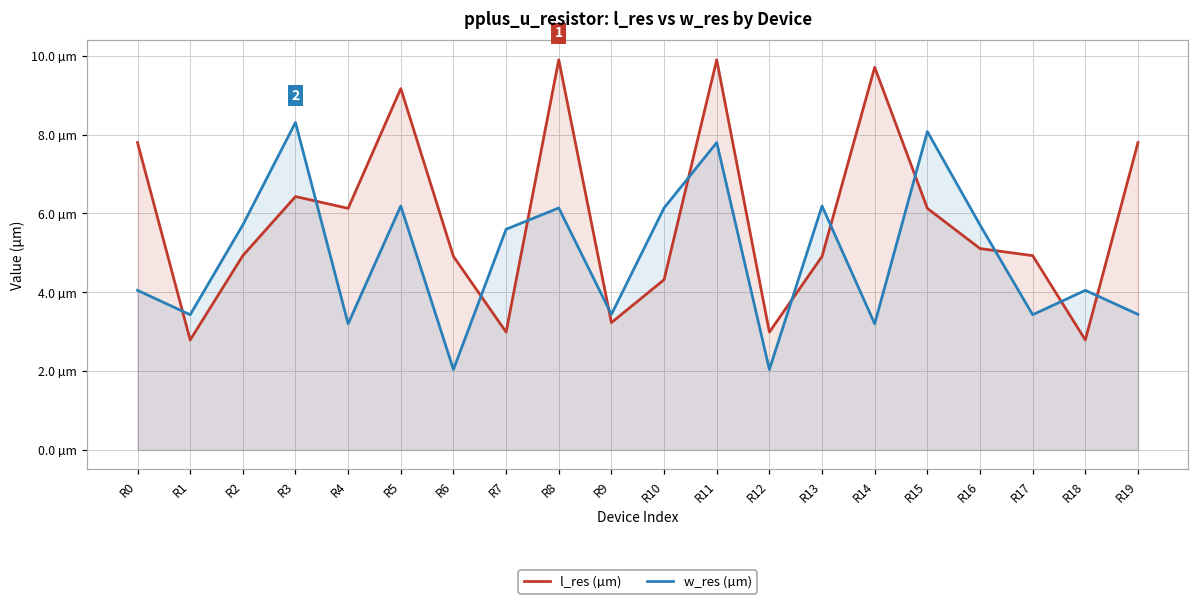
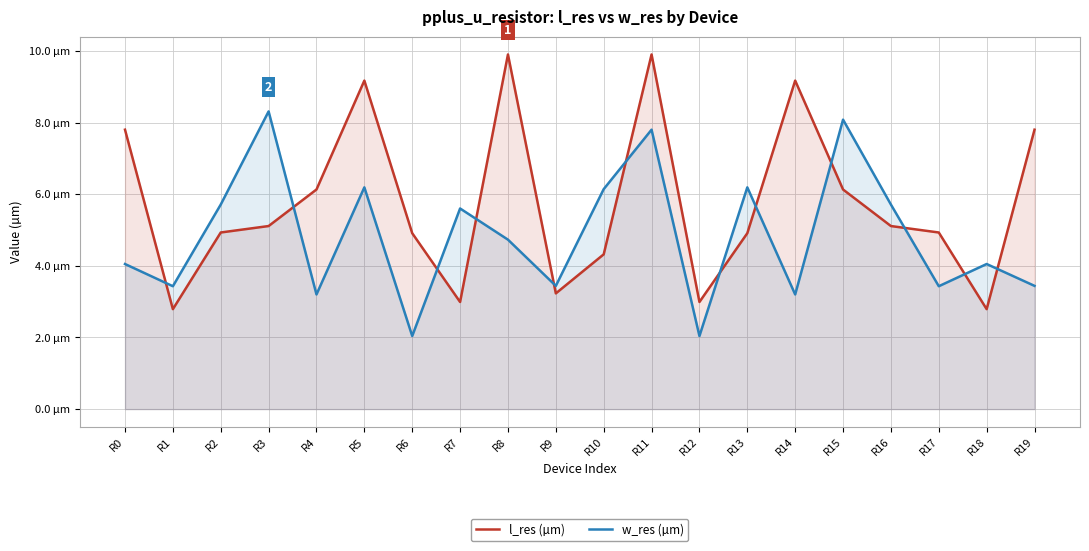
  {
    "l_res (µm)": {
      "R0": "7.8 µm",
      "R1": "2.8 µm",
      "R2": "4.9 µm",
-     "R3": "6.4 µm",
+     "R3": "5.1 µm",
      "R4": "6.1 µm",
      "R5": "9.2 µm",
      "R6": "4.9 µm",
      "R7": "3.0 µm",
      "R9": "3.2 µm",
      "R10": "4.3 µm",
      "R11": "9.9 µm",
      "R12": "3.0 µm",
      "R13": "4.9 µm",
-     "R14": "9.7 µm",
+     "R14": "9.2 µm",
      "R15": "6.1 µm",
      "R16": "5.1 µm",
      "R17": "4.9 µm",
      "R18": "2.8 µm",
      "R19": "7.8 µm"
    },
    "w_res (µm)": {
      "R0": "4.1 µm",
      "R1": "3.4 µm",
      "R2": "5.7 µm",
      "R4": "3.2 µm",
      "R5": "6.2 µm",
      "R6": "2.0 µm",
      "R7": "5.6 µm",
-     "R8": "6.1 µm",
+     "R8": "4.7 µm",
      "R9": "3.4 µm",
      "R10": "6.1 µm",
      "R11": "7.8 µm",
      "R12": "2.0 µm",
      "R13": "6.2 µm",
      "R14": "3.2 µm",
      "R15": "8.1 µm",
      "R16": "5.7 µm",
      "R17": "3.4 µm",
      "R18": "4.1 µm",
      "R19": "3.4 µm"
    }
  }
